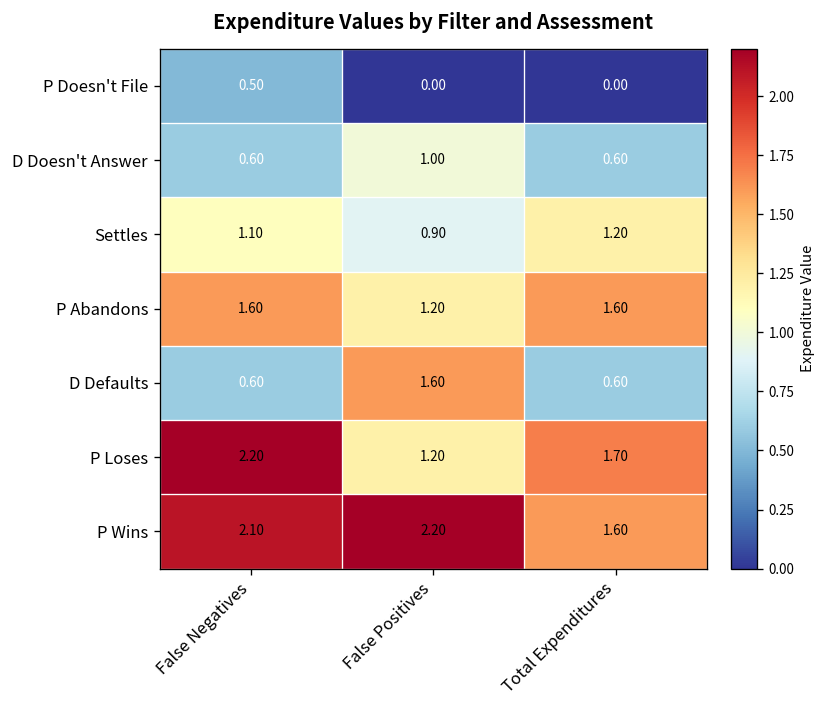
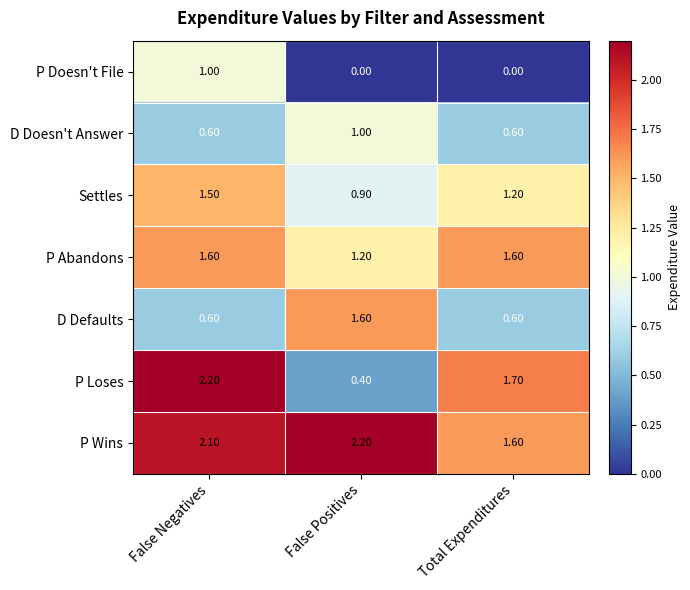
  {
    "P Doesn't File": {
-     "False Negatives": 0.50,
+     "False Negatives": 1.00,
      "False Positives": 0.00,
      "Total Expenditures": 0.00
    },
    "D Doesn't Answer": {
      "False Negatives": 0.60,
      "False Positives": 1.00,
      "Total Expenditures": 0.60
    },
    "Settles": {
-     "False Negatives": 1.10,
+     "False Negatives": 1.50,
      "False Positives": 0.90,
      "Total Expenditures": 1.20
    },
    "P Abandons": {
      "False Negatives": 1.60,
      "False Positives": 1.20,
      "Total Expenditures": 1.60
    },
    "D Defaults": {
      "False Negatives": 0.60,
      "False Positives": 1.60,
      "Total Expenditures": 0.60
    },
    "P Loses": {
      "False Negatives": 2.20,
-     "False Positives": 1.20,
+     "False Positives": 0.40,
      "Total Expenditures": 1.70
    },
    "P Wins": {
      "False Negatives": 2.10,
      "False Positives": 2.20,
      "Total Expenditures": 1.60
    }
  }
